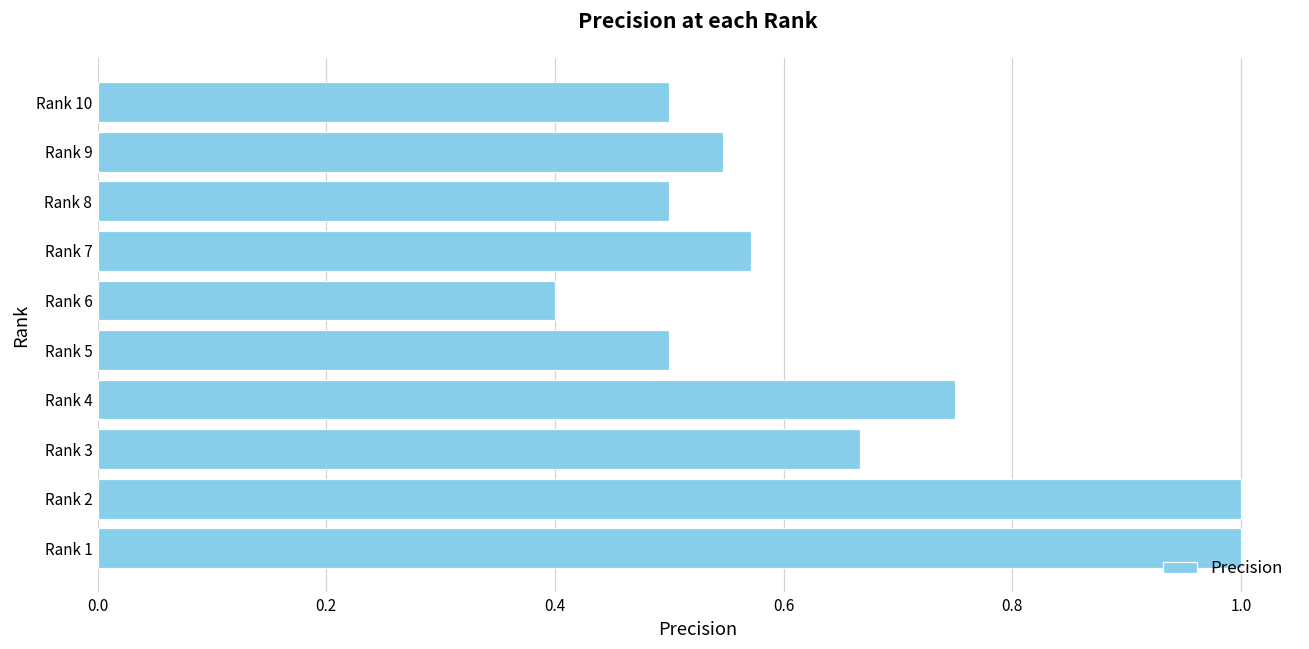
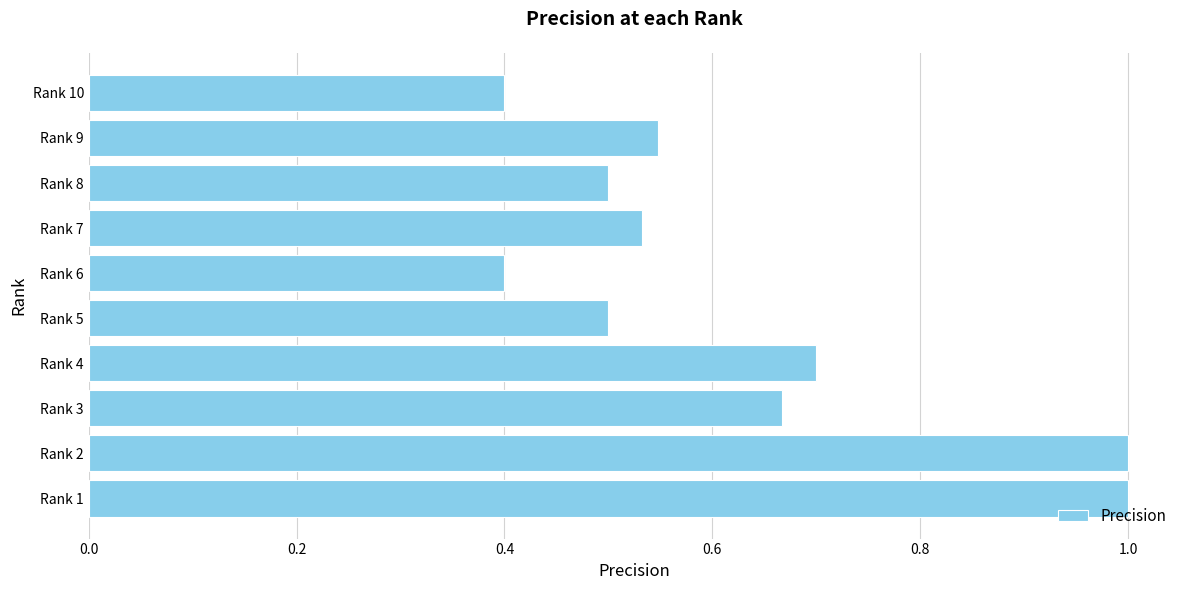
  {
-   "Rank 10": 0.5,
+   "Rank 10": 0.4,
    "Rank 9": 0.547,
    "Rank 8": 0.500,
-   "Rank 7": 0.571,
+   "Rank 7": 0.533,
    "Rank 6": 0.400,
    "Rank 5": 0.500,
-   "Rank 4": 0.75,
+   "Rank 4": 0.70,
    "Rank 3": 0.667,
    "Rank 2": 1.000,
    "Rank 1": 1.000
  }
